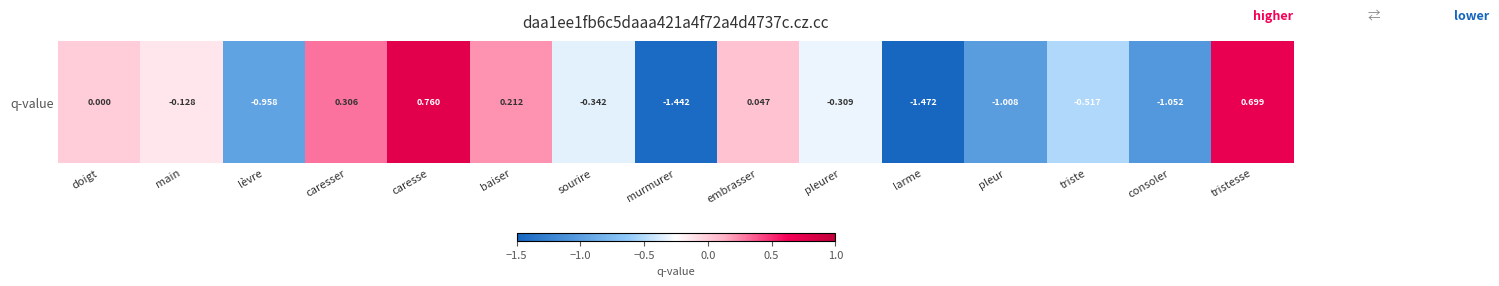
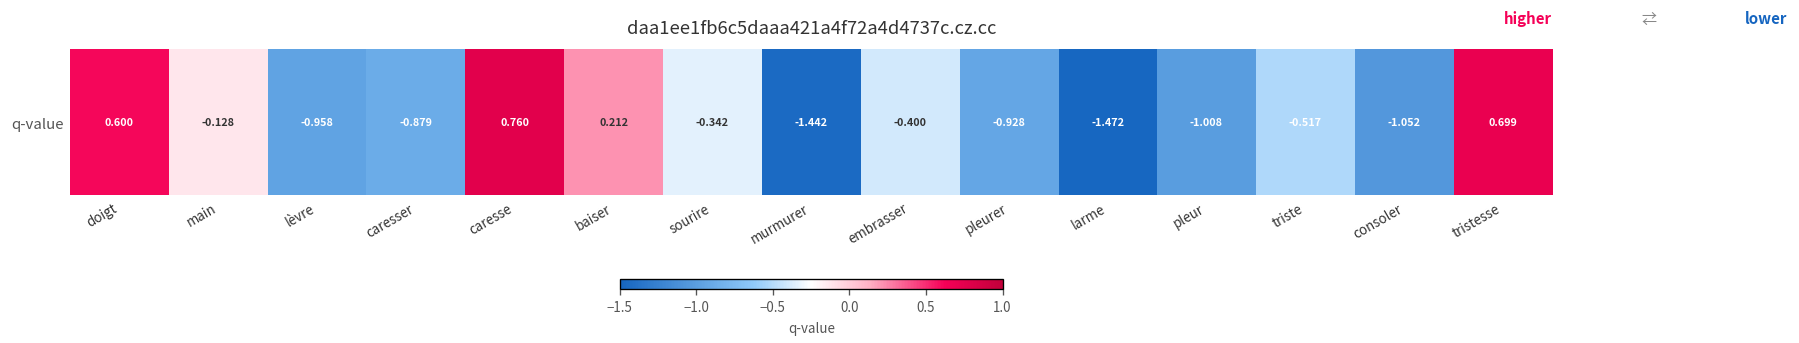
  {
    "q-value": {
-     "doigt": 0.000,
+     "doigt": 0.600,
      "main": -0.128,
      "lèvre": -0.958,
-     "caresser": 0.306,
+     "caresser": -0.879,
      "caresse": 0.760,
      "baiser": 0.212,
      "sourire": -0.342,
      "murmurer": -1.442,
-     "embrasser": 0.047,
-     "pleurer": -0.309,
+     "embrasser": -0.400,
+     "pleurer": -0.928,
      "larme": -1.472,
      "pleur": -1.008,
      "triste": -0.517,
      "consoler": -1.052,
      "tristesse": 0.699
    }
  }
